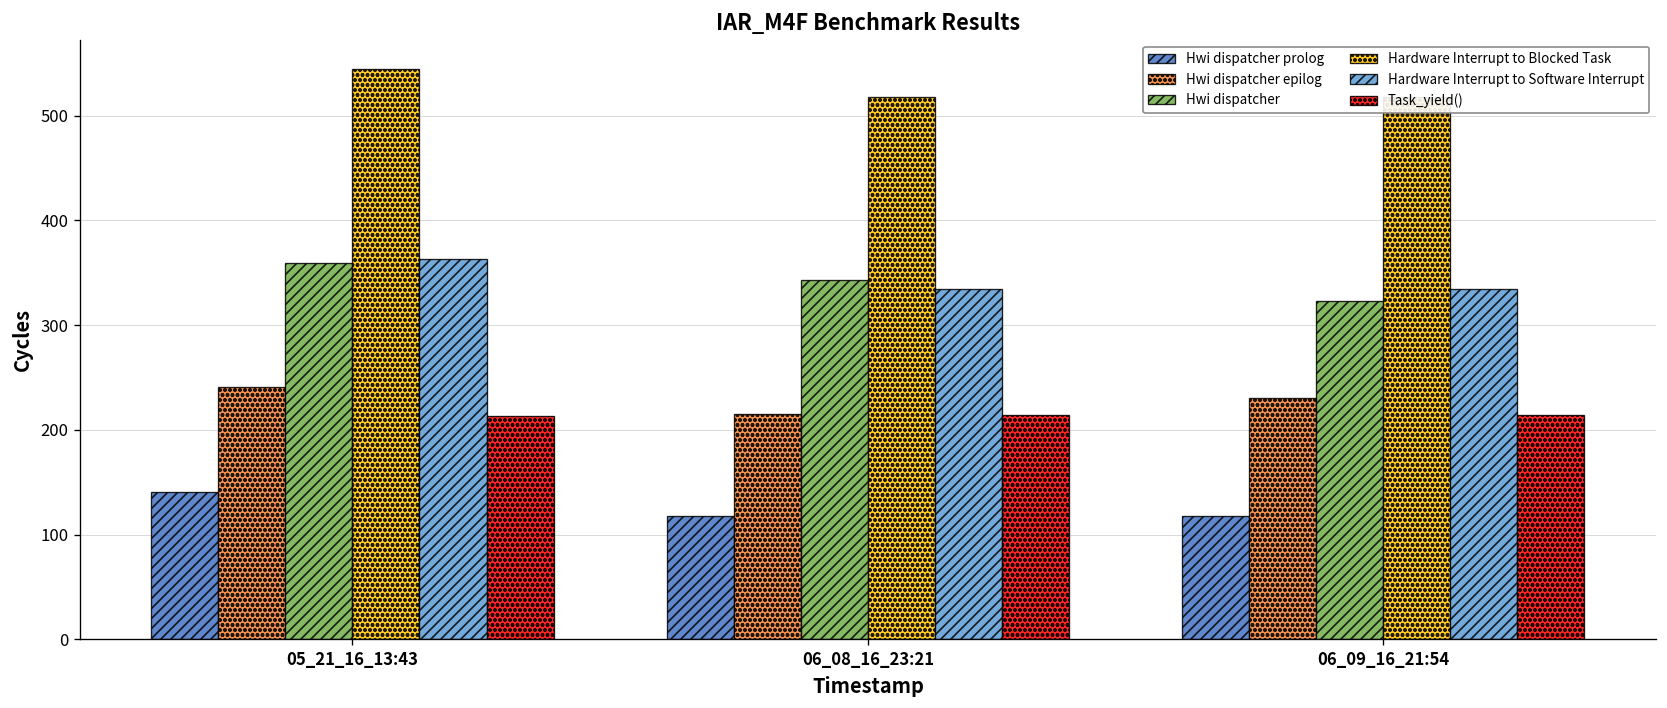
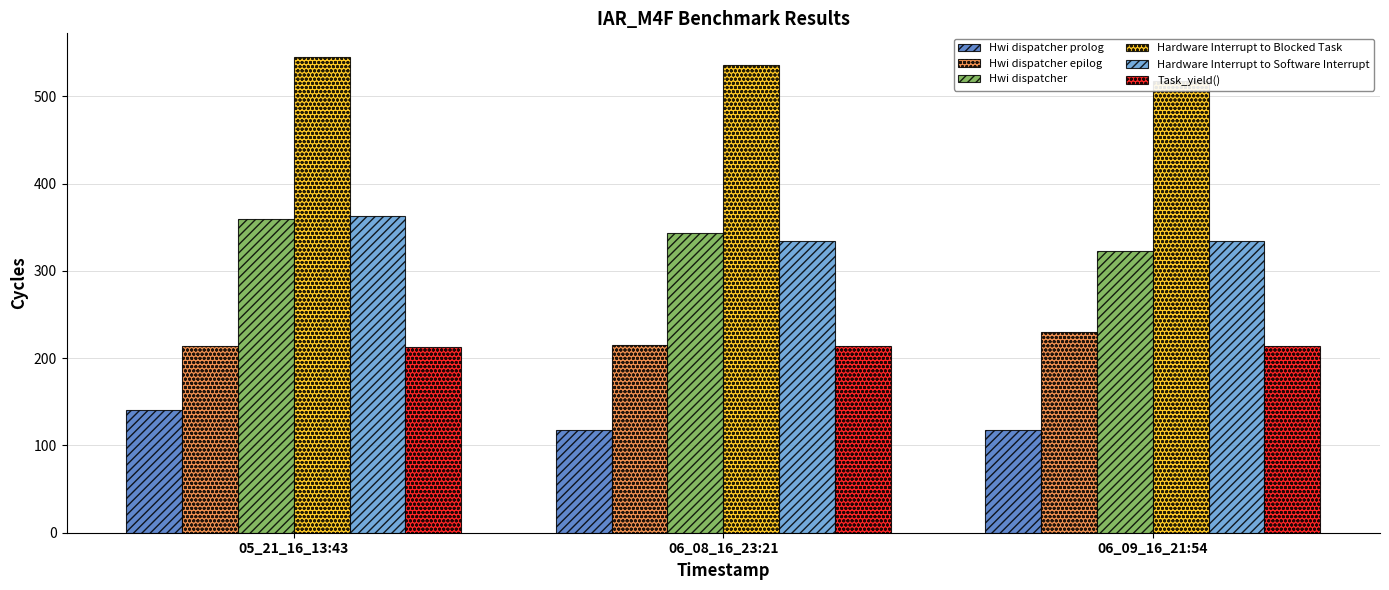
  {
    "Hwi dispatcher epilog": {
-     "05_21_16_13:43": 240,
+     "05_21_16_13:43": 210,
      "06_08_16_23:21": 220,
      "06_09_16_21:54": 230
    },
    "Hwi dispatcher": {
      "05_21_16_13:43": 360,
      "06_08_16_23:21": 340,
      "06_09_16_21:54": 320
    },
    "Hardware Interrupt to Blocked Task": {
      "05_21_16_13:43": 550,
-     "06_08_16_23:21": 520
+     "06_08_16_23:21": 540
    },
    "Task_yield()": {
      "05_21_16_13:43": 210,
      "06_08_16_23:21": 210,
      "06_09_16_21:54": 210
    }
  }
